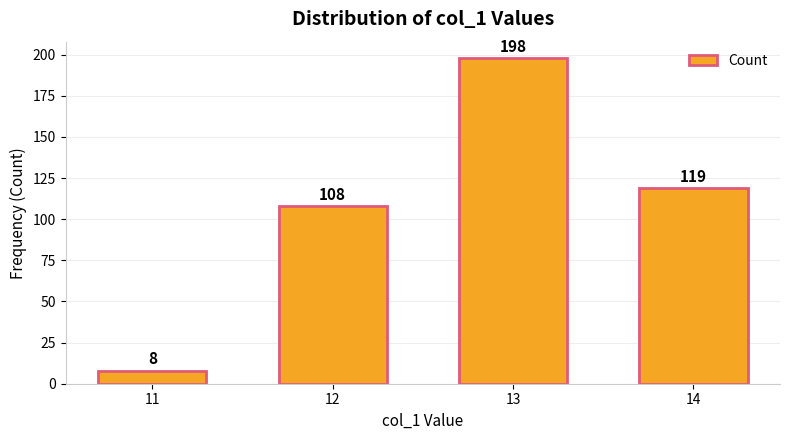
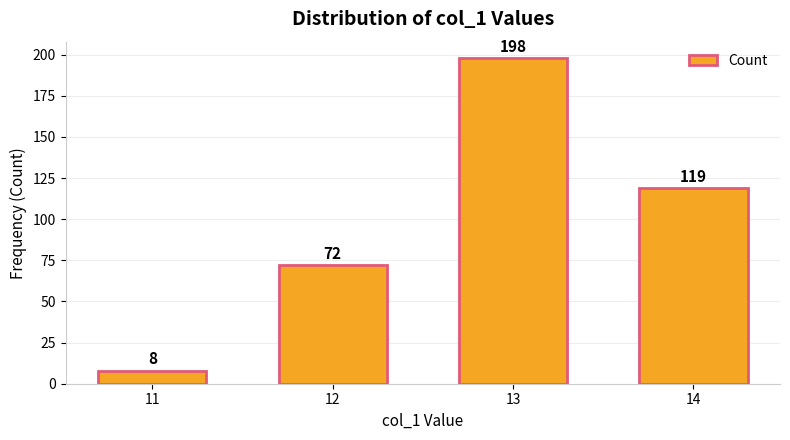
  {
    "11": 8,
-   "12": 108,
+   "12": 72,
    "13": 198,
    "14": 119
  }
